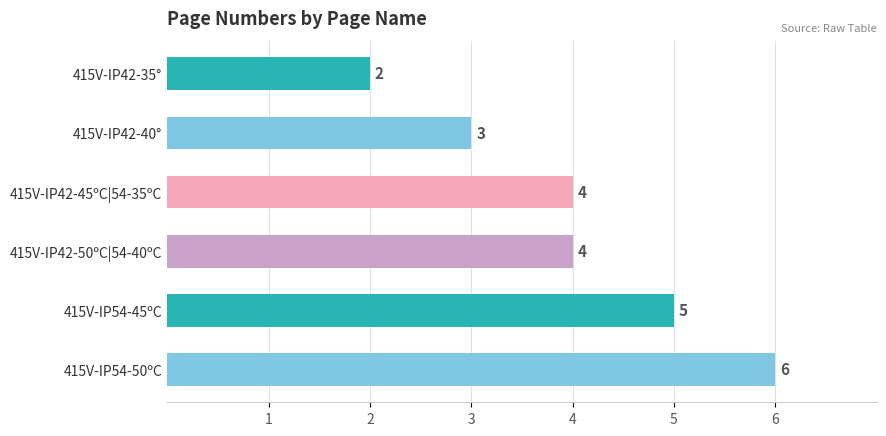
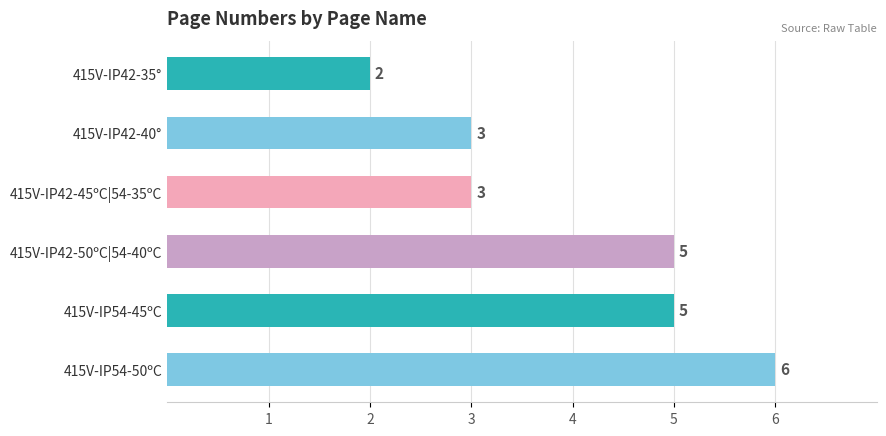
  {
    "415V-IP42-35°": 2,
    "415V-IP42-40°": 3,
-   "415V-IP42-45ºC|54-35ºC": 4,
-   "415V-IP42-50ºC|54-40ºC": 4,
+   "415V-IP42-45ºC|54-35ºC": 3,
+   "415V-IP42-50ºC|54-40ºC": 5,
    "415V-IP54-45ºC": 5,
    "415V-IP54-50ºC": 6
  }
